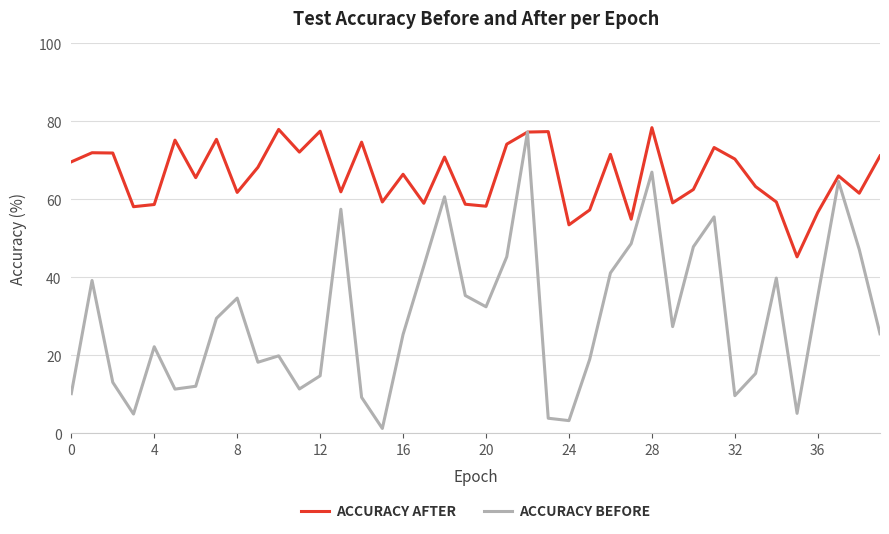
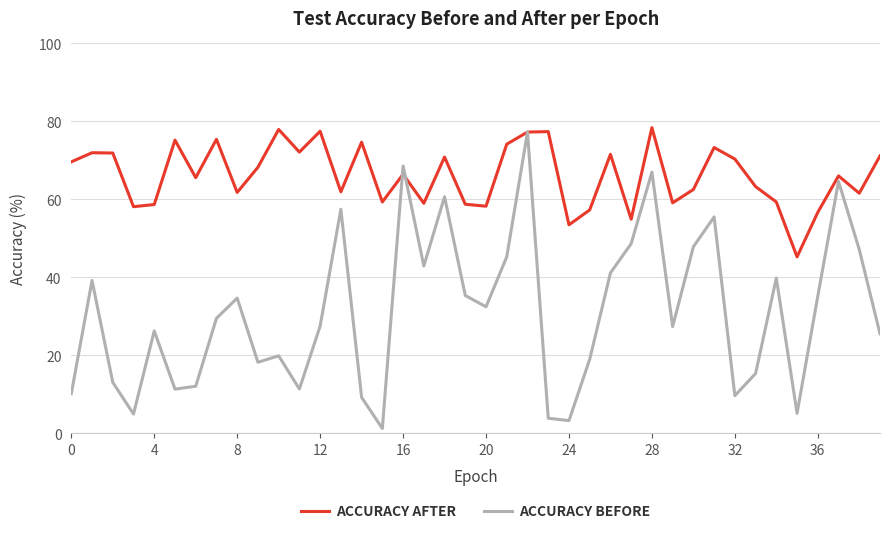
  {
    "ACCURACY AFTER": {
      "0": 70,
      "4": 59,
      "8": 62,
      "12": 78,
      "16": 66,
      "20": 58,
      "24": 53,
      "28": 78,
      "32": 70,
      "36": 57
    },
    "ACCURACY BEFORE": {
      "0": 10,
-     "4": 22,
+     "4": 26,
      "8": 35,
-     "12": 15,
-     "16": 25,
+     "12": 28,
+     "16": 69,
      "20": 32,
      "24": 3,
      "28": 67,
      "32": 10,
      "36": 35
    }
  }
